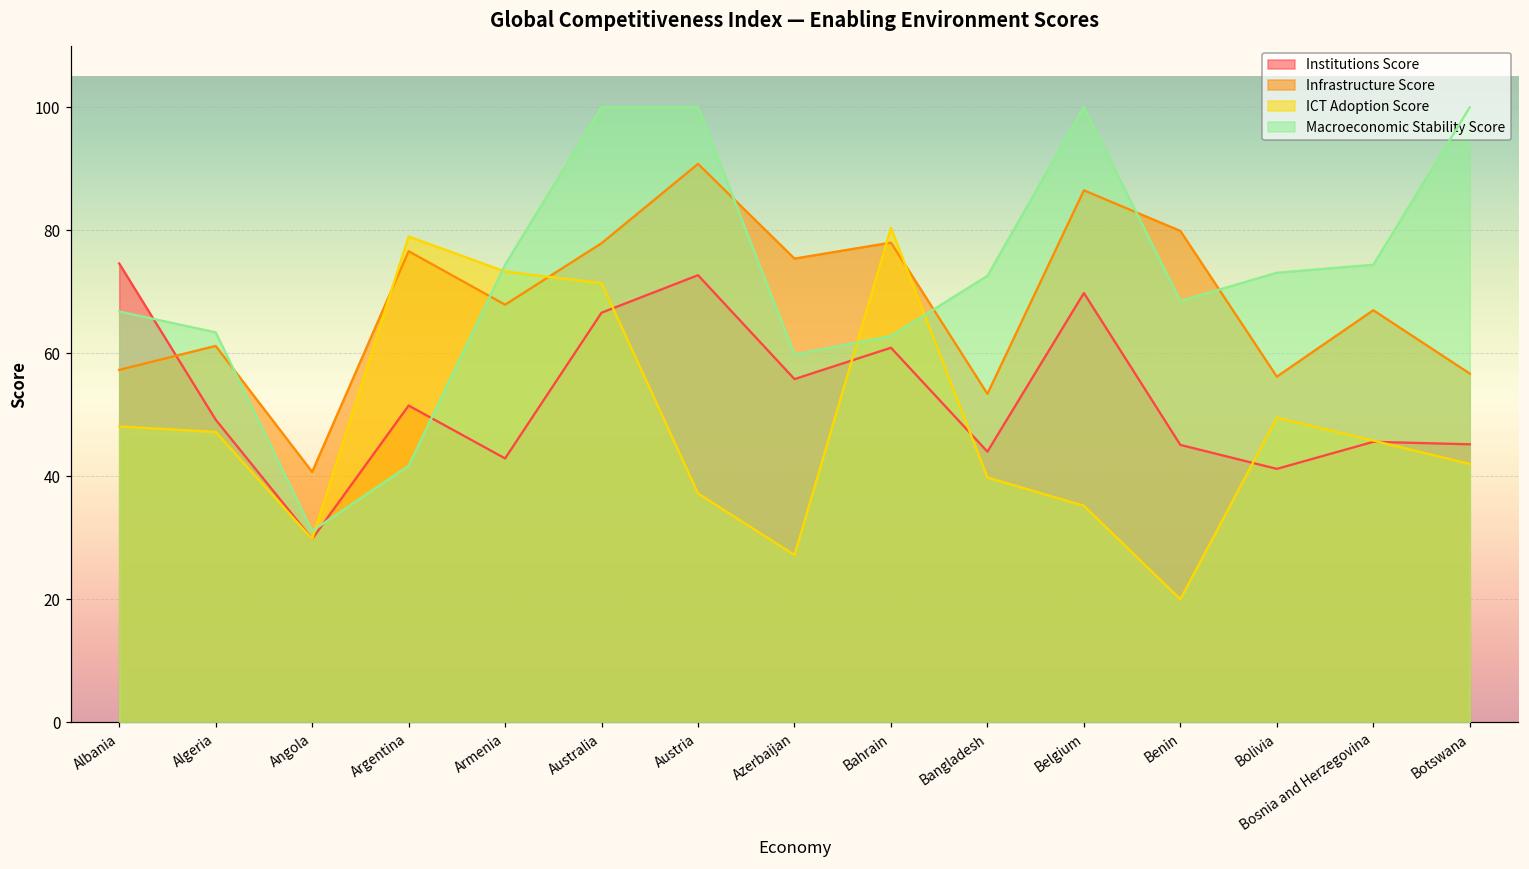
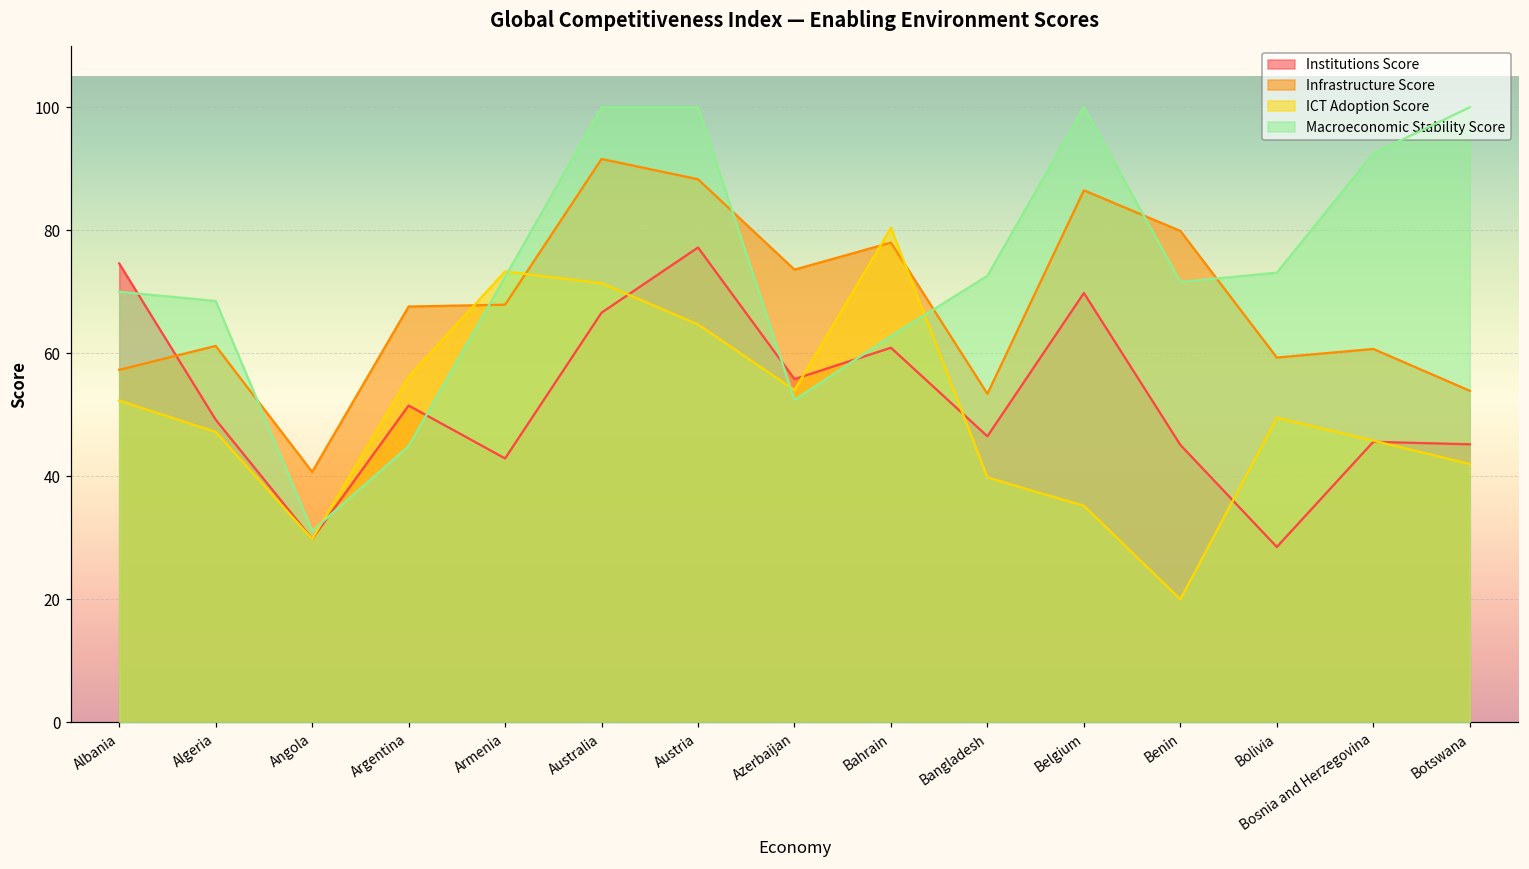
  {
    "Institutions Score": {
      "Albania": 75,
      "Algeria": 49,
      "Argentina": 52,
      "Armenia": 43,
      "Australia": 67,
-     "Austria": 73,
+     "Austria": 77,
      "Azerbaijan": 56,
      "Bahrain": 61,
-     "Bangladesh": 44,
+     "Bangladesh": 47,
      "Belgium": 70,
      "Benin": 45,
-     "Bolivia": 41,
+     "Bolivia": 29,
      "Botswana": 45
    },
    "Infrastructure Score": {
      "Albania": 57,
      "Algeria": 61,
      "Angola": 41,
-     "Argentina": 77,
+     "Argentina": 68,
      "Armenia": 68,
-     "Australia": 78,
-     "Austria": 91,
-     "Azerbaijan": 75,
+     "Australia": 92,
+     "Austria": 88,
+     "Azerbaijan": 74,
      "Bahrain": 78,
      "Bangladesh": 53,
      "Belgium": 87,
      "Benin": 80,
-     "Bolivia": 56,
-     "Bosnia and Herzegovina": 67,
-     "Botswana": 57
+     "Bolivia": 59,
+     "Bosnia and Herzegovina": 61,
+     "Botswana": 54
    },
    "ICT Adoption Score": {
-     "Albania": 48,
+     "Albania": 52,
      "Algeria": 47,
-     "Argentina": 79,
+     "Argentina": 56,
      "Armenia": 73,
      "Australia": 71,
-     "Austria": 37,
-     "Azerbaijan": 27,
+     "Austria": 65,
+     "Azerbaijan": 54,
      "Bahrain": 80,
      "Bangladesh": 40,
      "Belgium": 35,
      "Benin": 20,
      "Bolivia": 50,
      "Botswana": 42
    },
    "Macroeconomic Stability Score": {
-     "Albania": 67,
-     "Algeria": 63,
+     "Albania": 70,
+     "Algeria": 69,
      "Angola": 31,
-     "Argentina": 42,
-     "Armenia": 74,
+     "Argentina": 45,
+     "Armenia": 72,
      "Australia": 100,
      "Austria": 100,
-     "Azerbaijan": 60,
+     "Azerbaijan": 52,
      "Bahrain": 63,
      "Bangladesh": 73,
      "Belgium": 100,
-     "Benin": 69,
+     "Benin": 72,
      "Bolivia": 73,
-     "Bosnia and Herzegovina": 74
+     "Bosnia and Herzegovina": 93
    }
  }
